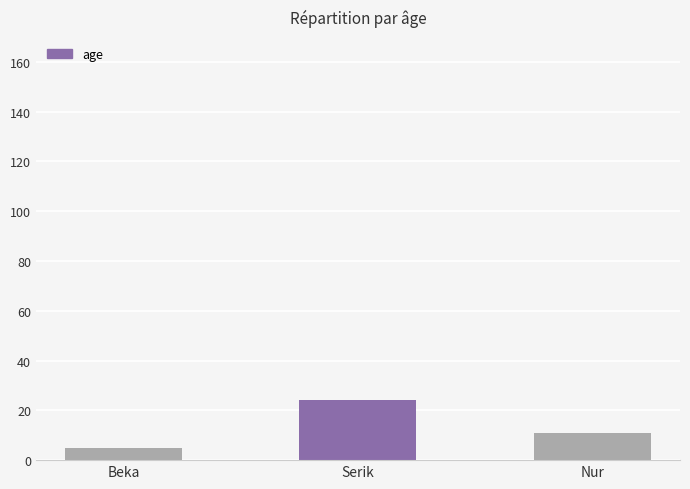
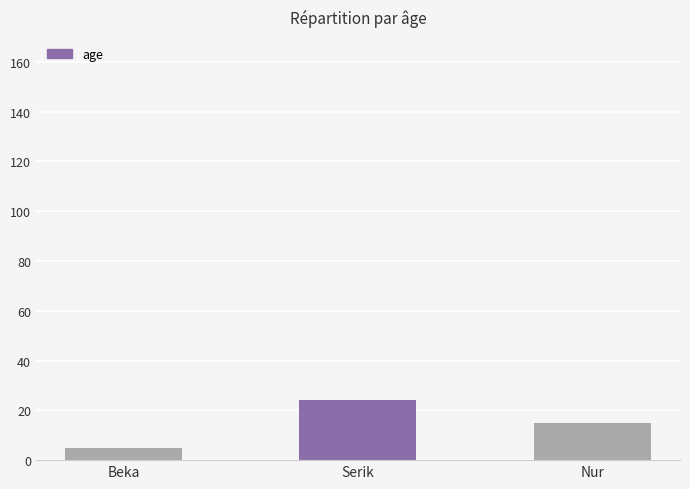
  {
    "Beka": 5,
    "Serik": 24,
-   "Nur": 11
+   "Nur": 15
  }
